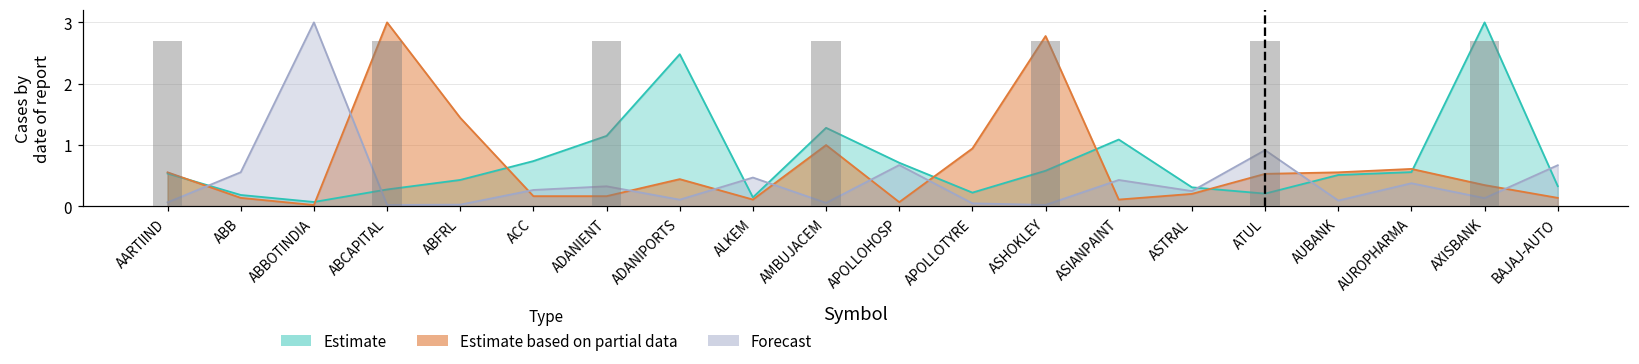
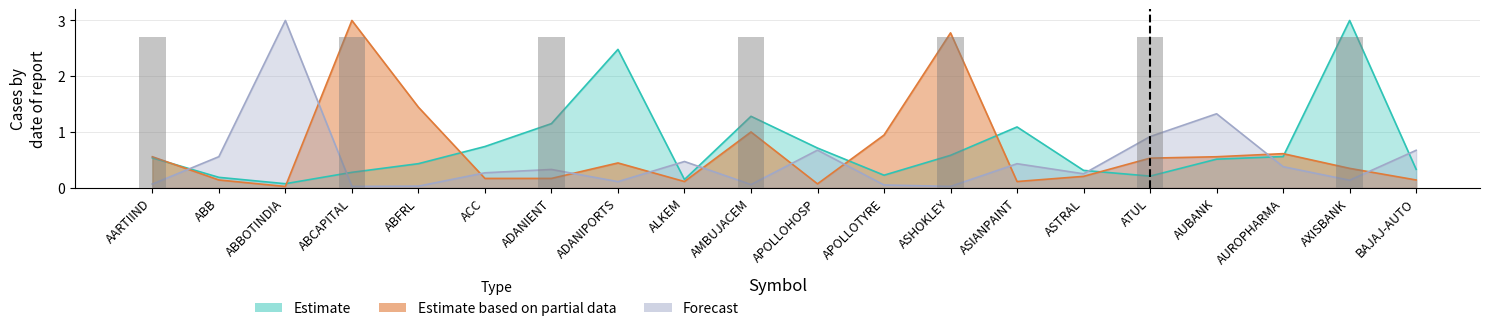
  {
    "Estimate": {
      "ABB": 0.2,
      "ABBOTINDIA": 0.1,
      "ABCAPITAL": 0.3,
      "ABFRL": 0.4,
      "ACC": 0.7,
      "ADANIENT": 1.1,
      "ADANIPORTS": 2.5,
      "AMBUJACEM": 1.3,
      "APOLLOTYRE": 0.2,
      "ASHOKLEY": 0.6,
      "ASIANPAINT": 1.1,
      "ASTRAL": 0.3,
      "ATUL": 0.2,
      "AUROPHARMA": 0.6,
      "AXISBANK": 3.0,
      "BAJAJ-AUTO": 0.3
    },
    "Estimate based on partial data": {
      "ABB": 0.1,
      "ABBOTINDIA": 0.0,
      "ABCAPITAL": 3.0,
      "ABFRL": 1.4,
      "ACC": 0.2,
      "ADANIENT": 0.2,
      "ADANIPORTS": 0.4,
      "AMBUJACEM": 1.0,
      "APOLLOHOSP": 0.1,
      "APOLLOTYRE": 0.9,
      "ASHOKLEY": 2.8,
      "ASIANPAINT": 0.1,
      "ATUL": 0.5,
      "AUROPHARMA": 0.6,
      "AXISBANK": 0.3,
      "BAJAJ-AUTO": 0.1
    },
    "Forecast": {
      "AARTIIND": 0.1,
      "ABB": 0.6,
      "ABBOTINDIA": 3.0,
      "ABCAPITAL": 0.0,
      "ABFRL": 0.0,
      "ACC": 0.3,
      "ADANIENT": 0.3,
      "ADANIPORTS": 0.1,
      "ALKEM": 0.5,
      "AMBUJACEM": 0.1,
      "APOLLOTYRE": 0.0,
      "ASHOKLEY": 0.0,
      "ASIANPAINT": 0.4,
      "ATUL": 0.9,
-     "AUBANK": 0.1,
+     "AUBANK": 1.3,
      "AUROPHARMA": 0.4,
      "AXISBANK": 0.1,
      "BAJAJ-AUTO": 0.7
    }
  }
